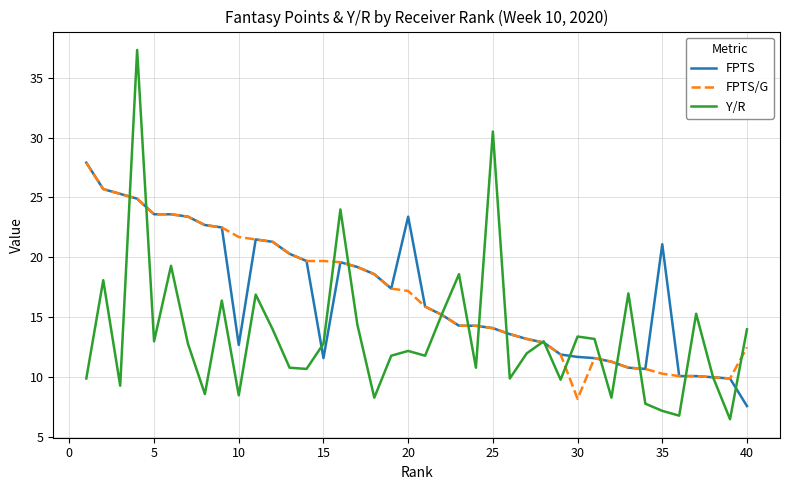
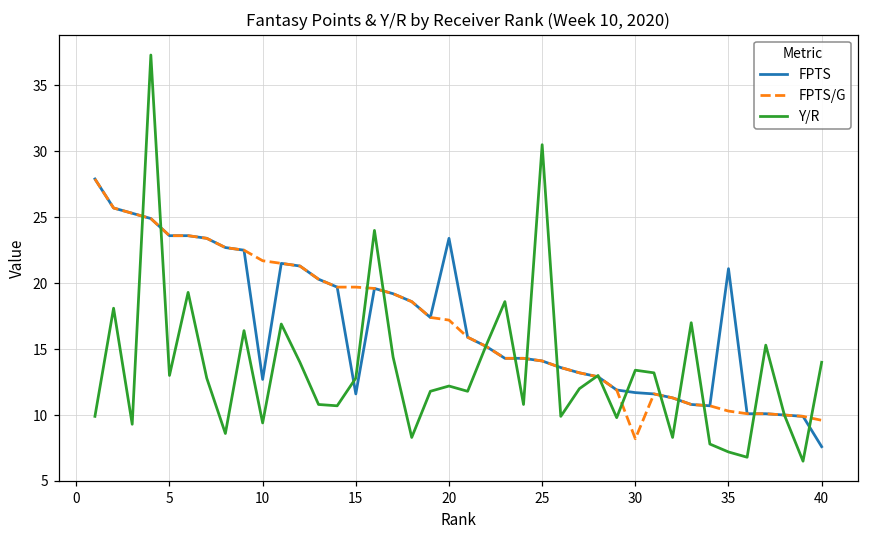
  {
    "FPTS": {
      "10": 12.7,
      "15": 11.6,
      "20": 23.4,
      "30": 11.7,
      "35": 21.1,
      "40": 7.6
    },
    "FPTS/G": {
      "10": 21.7,
      "15": 19.7,
      "20": 17.2,
      "30": 8.2,
      "35": 10.3,
-     "40": 12.5
+     "40": 9.6
    },
    "Y/R": {
      "5": 13.0,
-     "10": 8.5,
+     "10": 9.4,
      "15": 12.8,
      "20": 12.2,
      "25": 30.5,
      "30": 13.4,
      "35": 7.2,
      "40": 14.0
    }
  }
